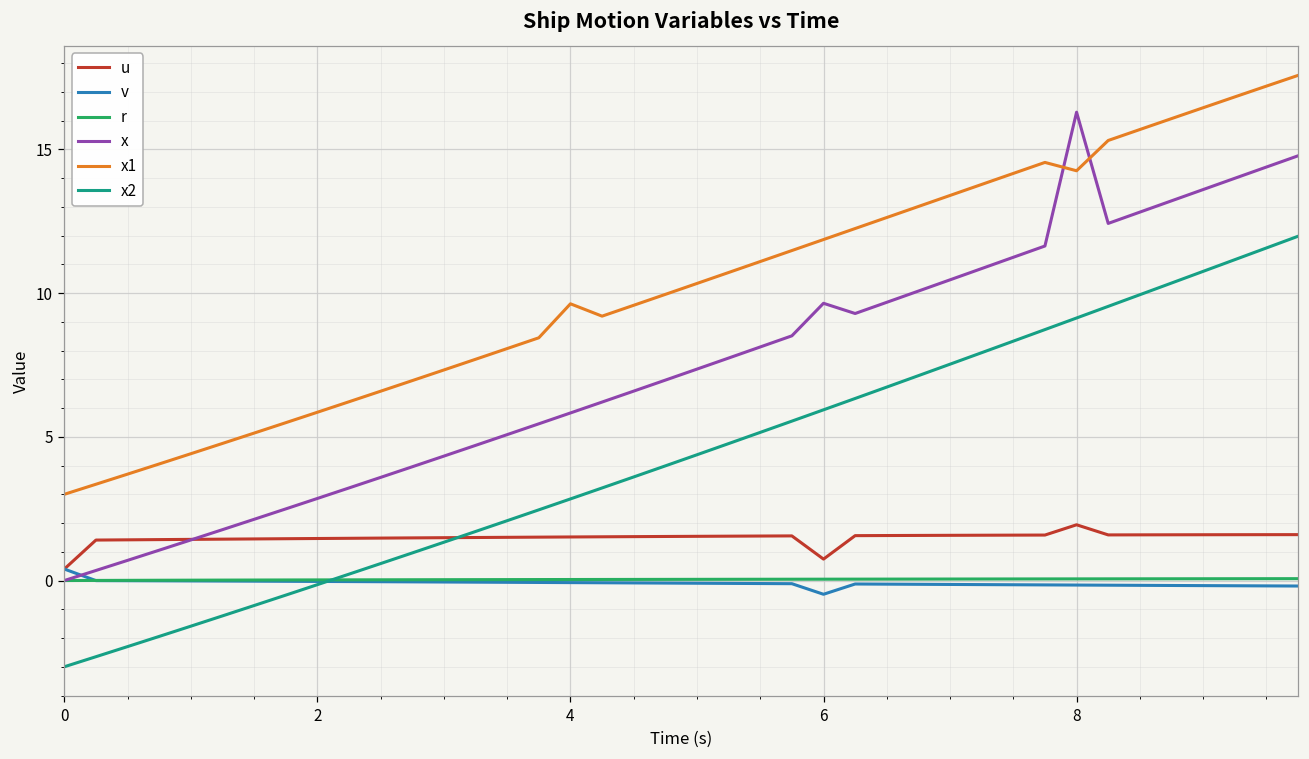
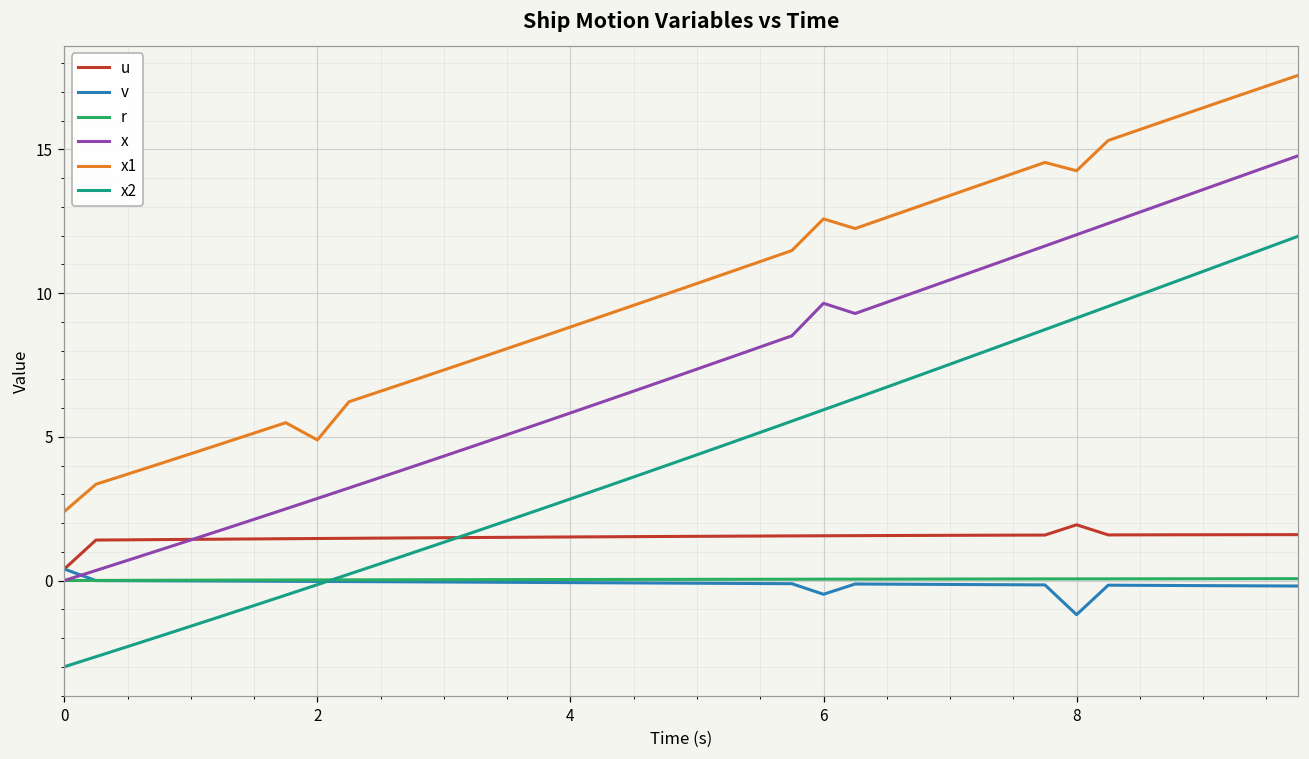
  {
    "u": {
      "2": 1.5,
      "4": 1.5,
-     "6": 0.7,
+     "6": 1.6,
      "8": 1.9
    },
    "v": {
      "4": -0.1,
      "6": -0.5,
-     "8": -0.2
+     "8": -1.2
    },
    "x": {
      "2": 2.9,
      "4": 5.8,
      "6": 9.6,
-     "8": 16.3
+     "8": 12.0
    },
    "x1": {
-     "0": 3.0,
-     "2": 5.9,
-     "4": 9.6,
-     "6": 11.9,
+     "0": 2.4,
+     "2": 4.9,
+     "4": 8.8,
+     "6": 12.6,
      "8": 14.3
    }
  }
